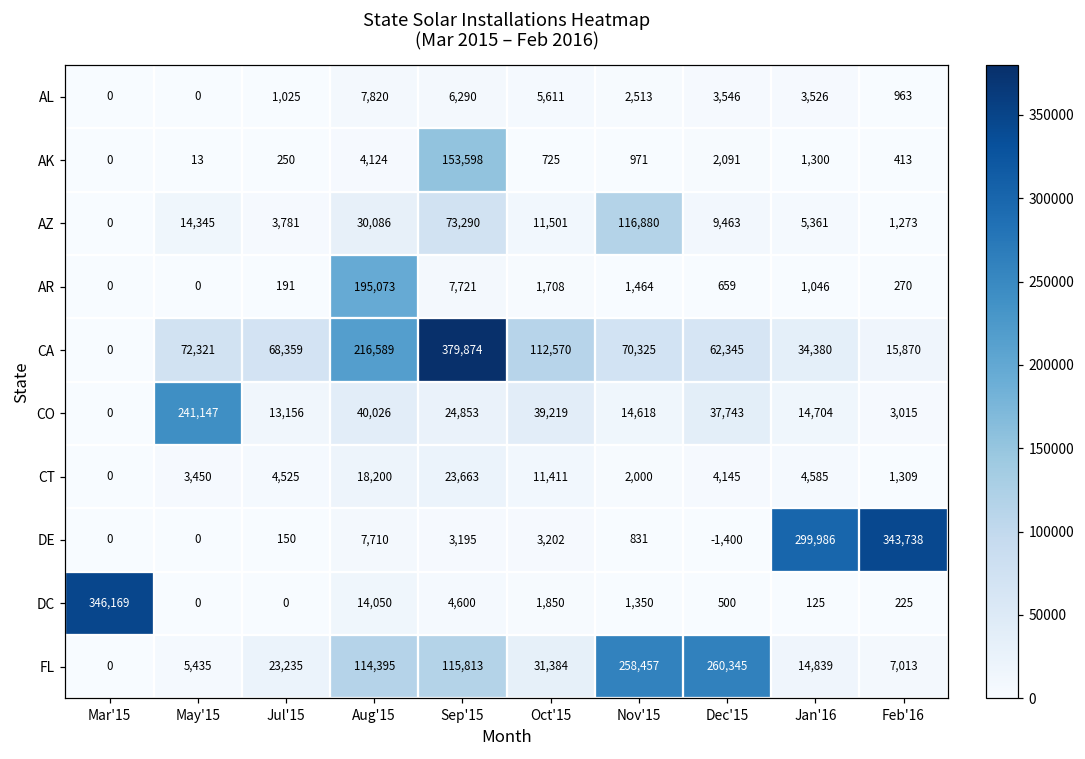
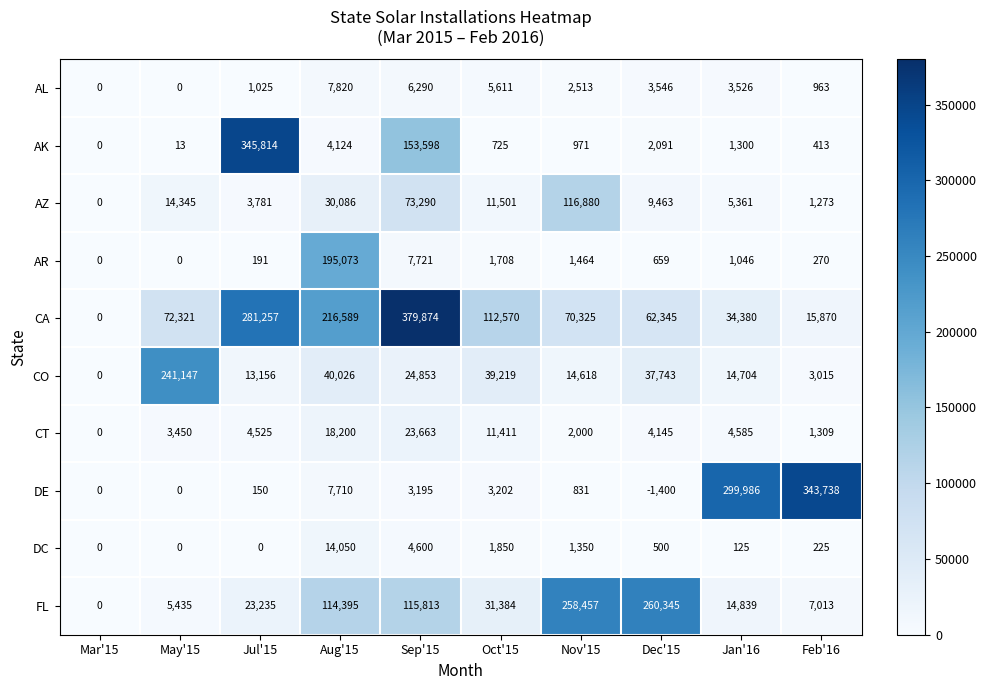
  {
    "AL": {
      "Mar'15": "0",
      "May'15": "0",
      "Jul'15": "1,025",
      "Aug'15": "7,820",
      "Sep'15": "6,290",
      "Oct'15": "5,611",
      "Nov'15": "2,513",
      "Dec'15": "3,546",
      "Jan'16": "3,526",
      "Feb'16": "963"
    },
    "AK": {
      "Mar'15": "0",
      "May'15": "13",
-     "Jul'15": "250",
+     "Jul'15": "345,814",
      "Aug'15": "4,124",
      "Sep'15": "153,598",
      "Oct'15": "725",
      "Nov'15": "971",
      "Dec'15": "2,091",
      "Jan'16": "1,300",
      "Feb'16": "413"
    },
    "AZ": {
      "Mar'15": "0",
      "May'15": "14,345",
      "Jul'15": "3,781",
      "Aug'15": "30,086",
      "Sep'15": "73,290",
      "Oct'15": "11,501",
      "Nov'15": "116,880",
      "Dec'15": "9,463",
      "Jan'16": "5,361",
      "Feb'16": "1,273"
    },
    "AR": {
      "Mar'15": "0",
      "May'15": "0",
      "Jul'15": "191",
      "Aug'15": "195,073",
      "Sep'15": "7,721",
      "Oct'15": "1,708",
      "Nov'15": "1,464",
      "Dec'15": "659",
      "Jan'16": "1,046",
      "Feb'16": "270"
    },
    "CA": {
      "Mar'15": "0",
      "May'15": "72,321",
-     "Jul'15": "68,359",
+     "Jul'15": "281,257",
      "Aug'15": "216,589",
      "Sep'15": "379,874",
      "Oct'15": "112,570",
      "Nov'15": "70,325",
      "Dec'15": "62,345",
      "Jan'16": "34,380",
      "Feb'16": "15,870"
    },
    "CO": {
      "Mar'15": "0",
      "May'15": "241,147",
      "Jul'15": "13,156",
      "Aug'15": "40,026",
      "Sep'15": "24,853",
      "Oct'15": "39,219",
      "Nov'15": "14,618",
      "Dec'15": "37,743",
      "Jan'16": "14,704",
      "Feb'16": "3,015"
    },
    "CT": {
      "Mar'15": "0",
      "May'15": "3,450",
      "Jul'15": "4,525",
      "Aug'15": "18,200",
      "Sep'15": "23,663",
      "Oct'15": "11,411",
      "Nov'15": "2,000",
      "Dec'15": "4,145",
      "Jan'16": "4,585",
      "Feb'16": "1,309"
    },
    "DE": {
      "Mar'15": "0",
      "May'15": "0",
      "Jul'15": "150",
      "Aug'15": "7,710",
      "Sep'15": "3,195",
      "Oct'15": "3,202",
      "Nov'15": "831",
      "Dec'15": "-1,400",
      "Jan'16": "299,986",
      "Feb'16": "343,738"
    },
    "DC": {
-     "Mar'15": "346,169",
+     "Mar'15": "0",
      "May'15": "0",
      "Jul'15": "0",
      "Aug'15": "14,050",
      "Sep'15": "4,600",
      "Oct'15": "1,850",
      "Nov'15": "1,350",
      "Dec'15": "500",
      "Jan'16": "125",
      "Feb'16": "225"
    },
    "FL": {
      "Mar'15": "0",
      "May'15": "5,435",
      "Jul'15": "23,235",
      "Aug'15": "114,395",
      "Sep'15": "115,813",
      "Oct'15": "31,384",
      "Nov'15": "258,457",
      "Dec'15": "260,345",
      "Jan'16": "14,839",
      "Feb'16": "7,013"
    }
  }
